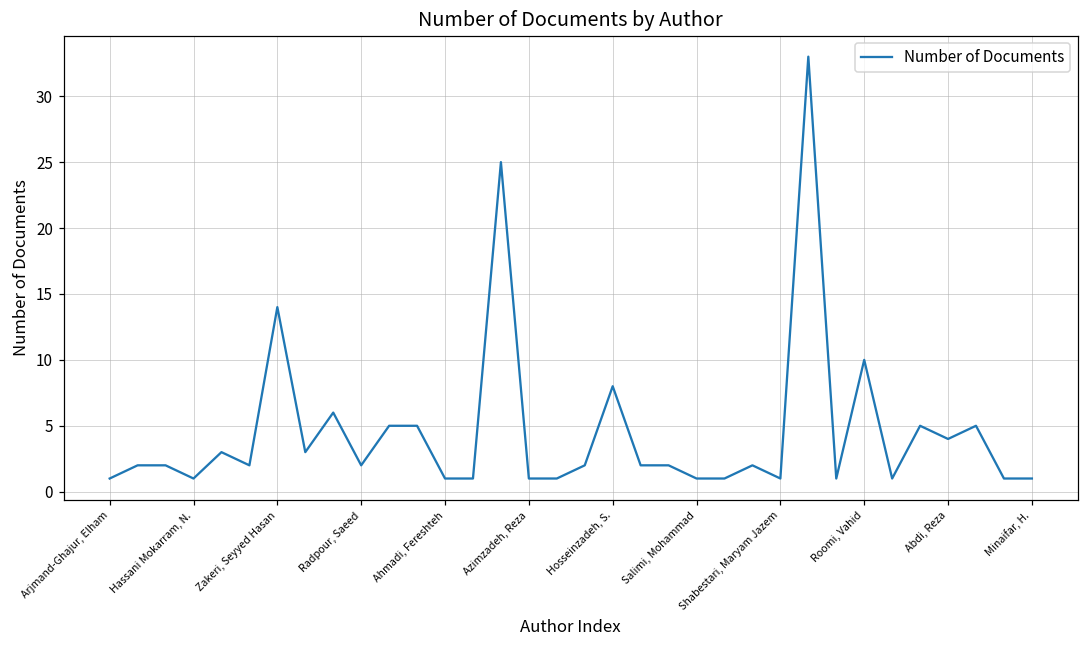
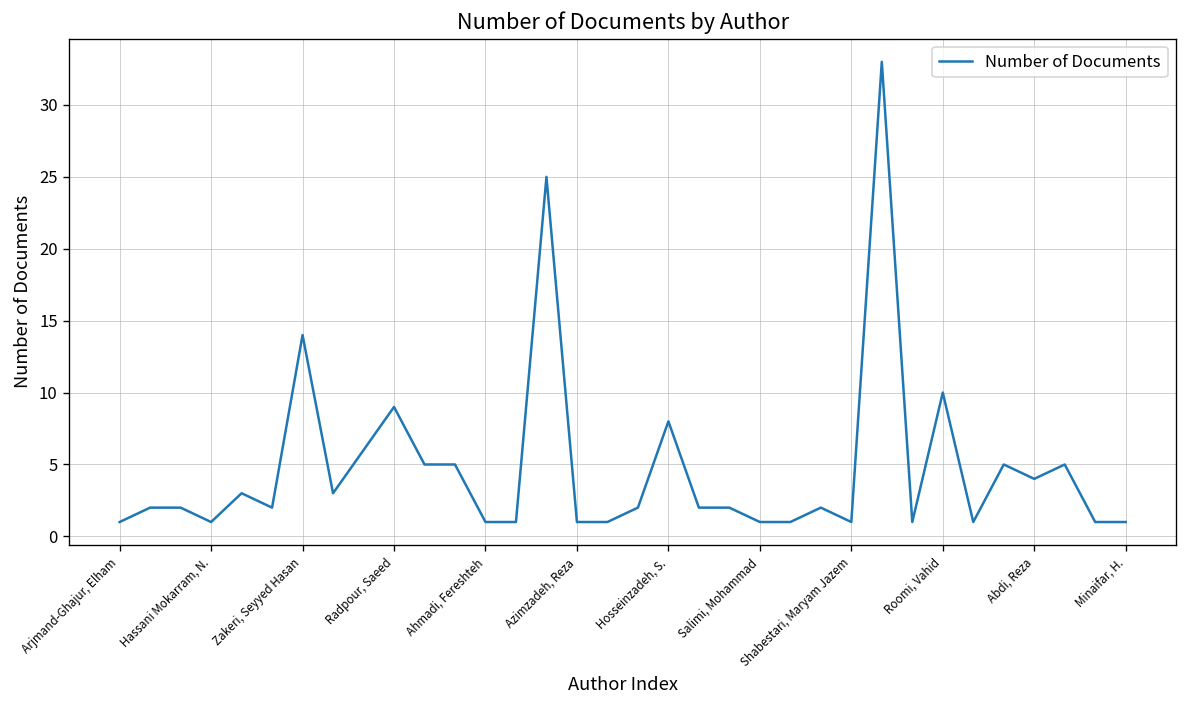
  {
    "Arjmand-Ghajur, Elham": 1,
    "Hassani Mokarram, N.": 1,
    "Zakeri, Seyyed Hasan": 14,
-   "Radpour, Saeed": 2,
+   "Radpour, Saeed": 9,
    "Ahmadi, Fereshteh": 1,
    "Azimzadeh, Reza": 1,
    "Hosseinzadeh, S.": 8,
    "Salimi, Mohammad": 1,
    "Shabestari, Maryam Jazem": 1,
    "Roomi, Vahid": 10,
    "Abdi, Reza": 4,
    "Minaifar, H.": 1
  }
